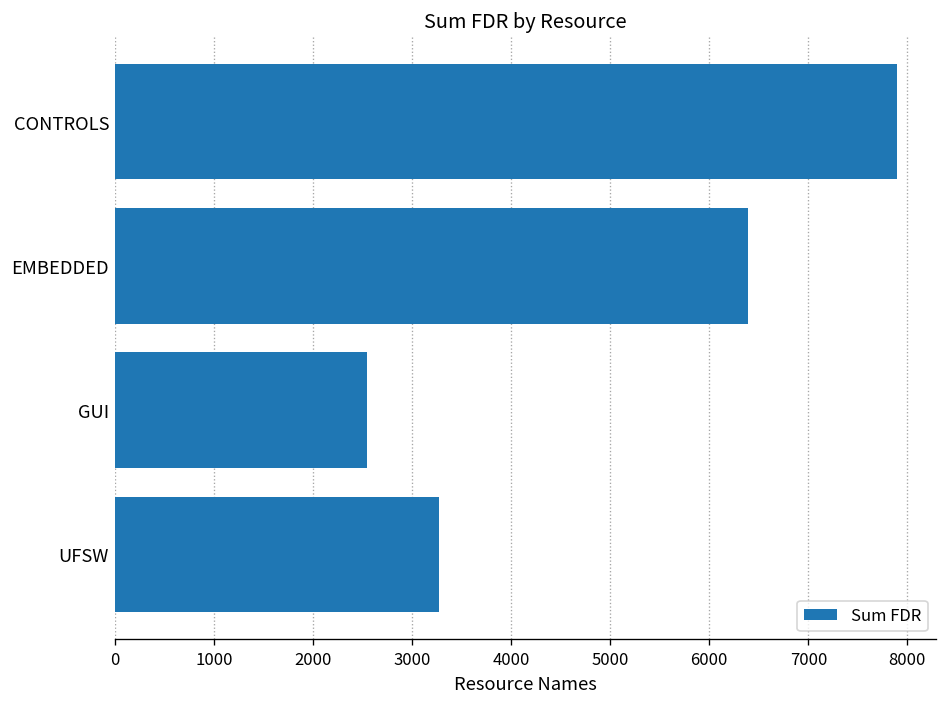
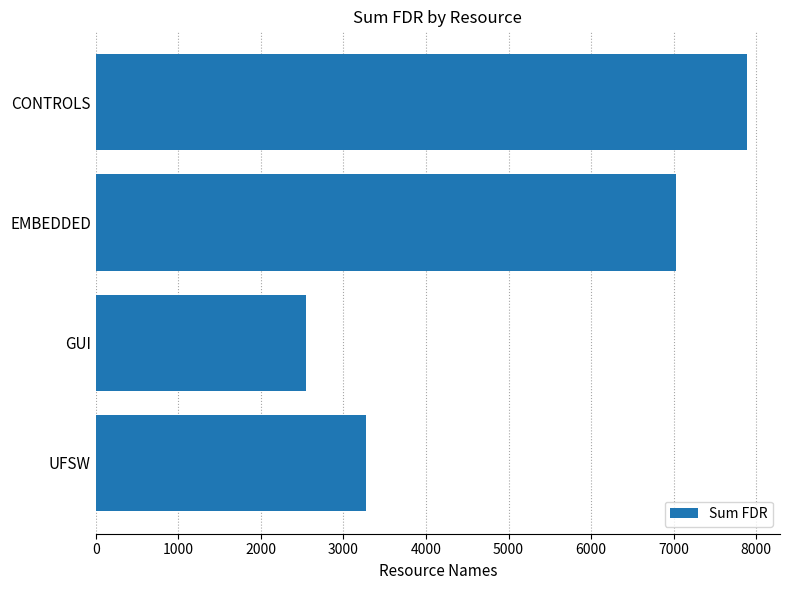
  {
    "CONTROLS": 7900,
-   "EMBEDDED": 6400,
+   "EMBEDDED": 7000,
    "GUI": 2500,
    "UFSW": 3300
  }
